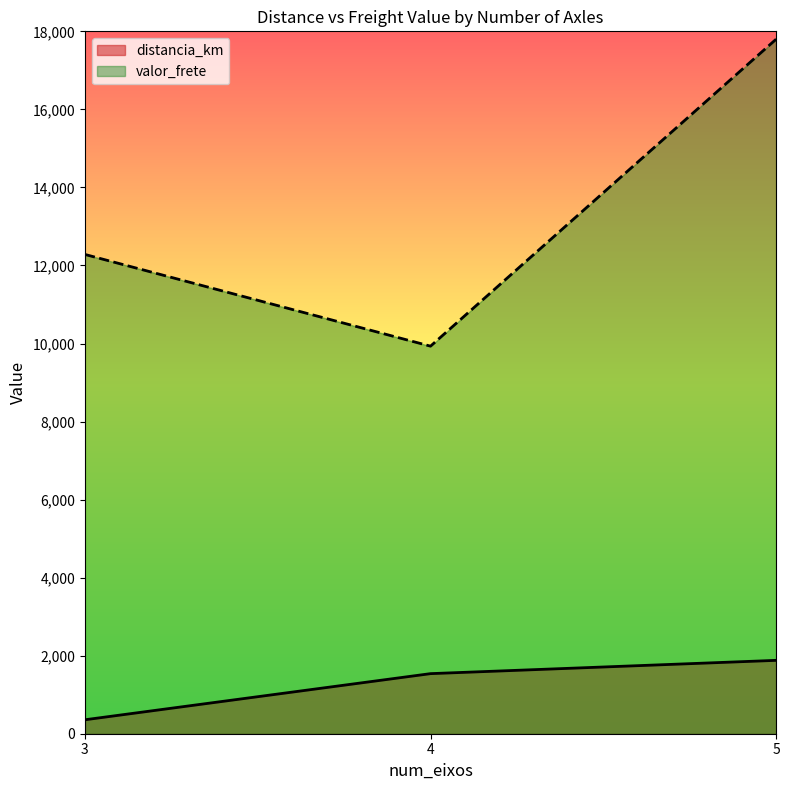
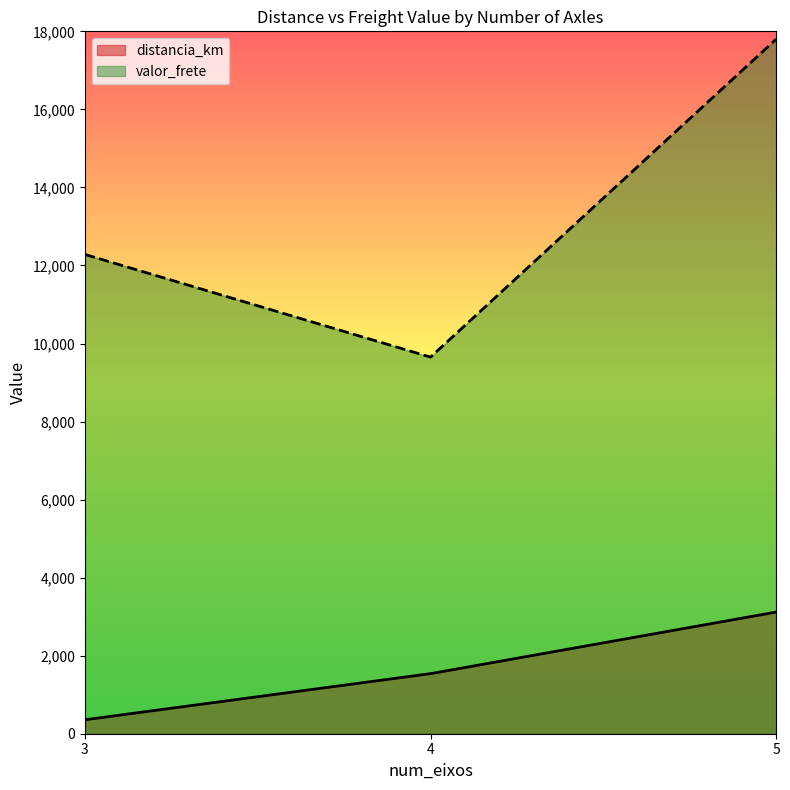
  {
    "distancia_km": {
      "3": "400",
      "4": "1,500",
-     "5": "1,900"
+     "5": "3,100"
    },
    "valor_frete": {
      "3": "12,300",
-     "4": "9,900",
+     "4": "9,700",
      "5": "17,800"
    }
  }
